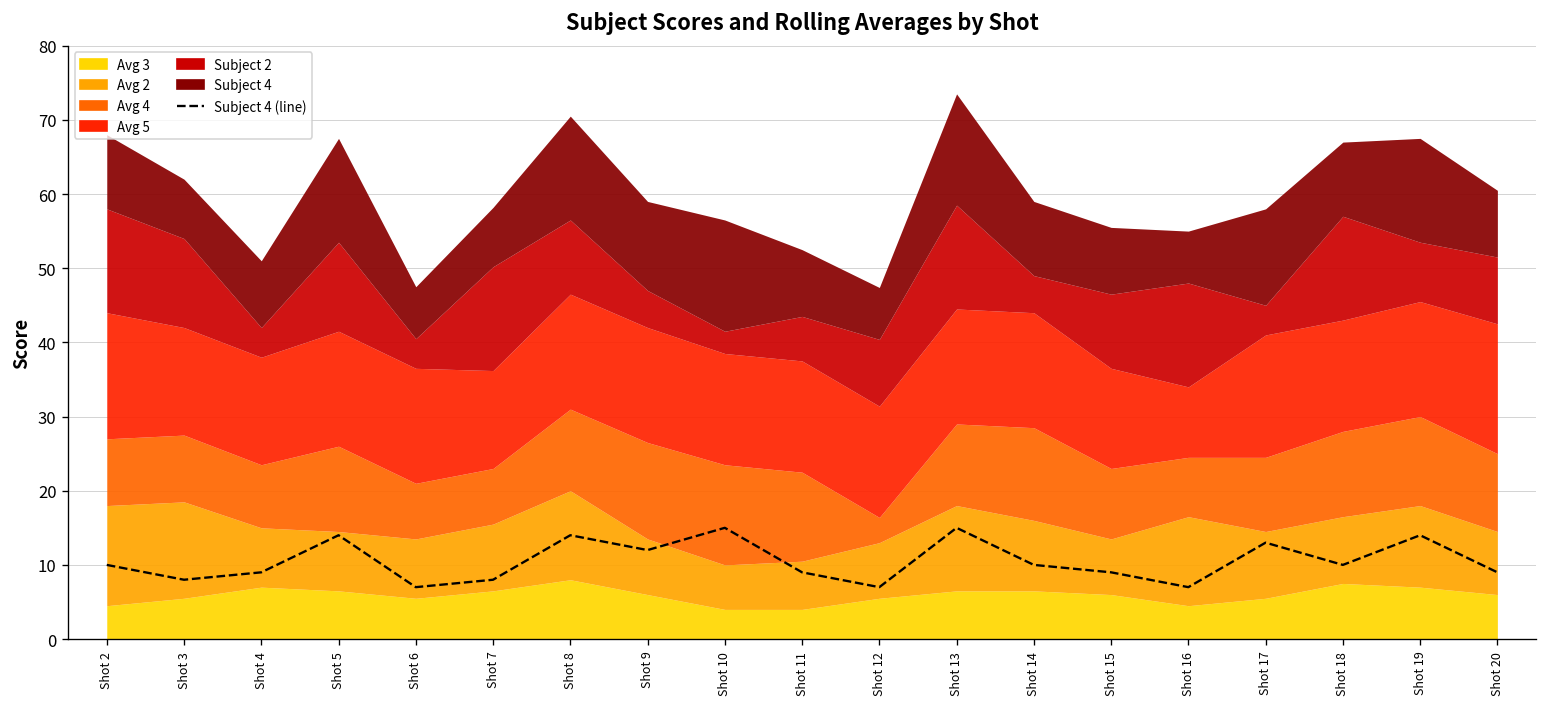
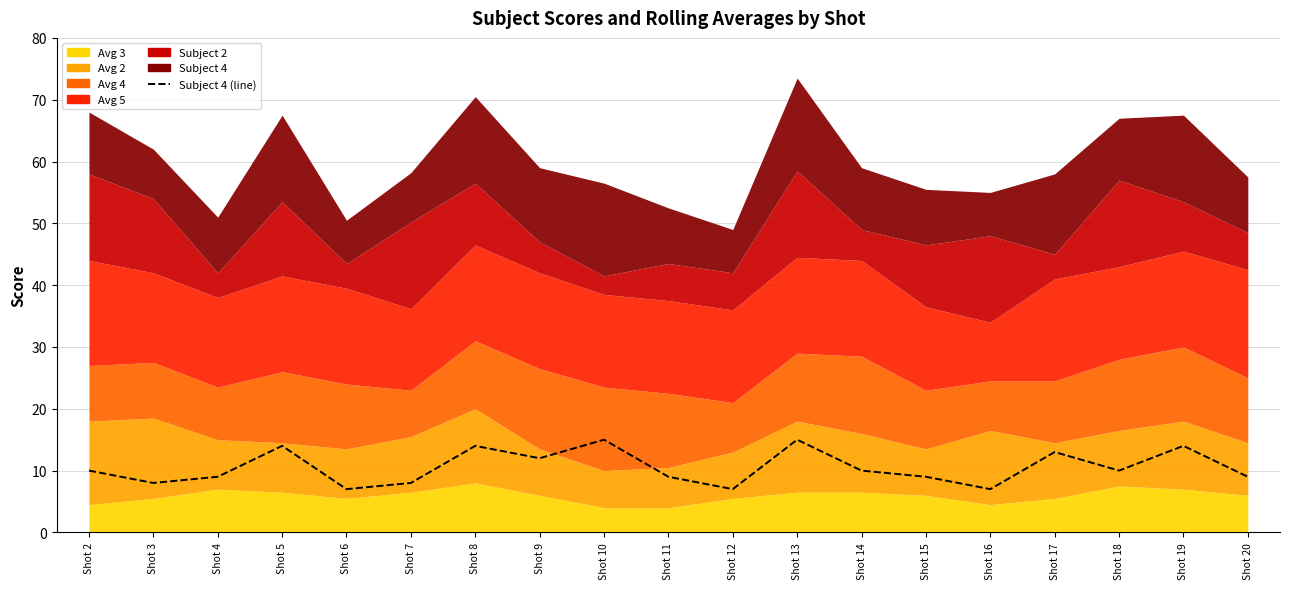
  {
    "Subject 4 (line)": {
      "Shot 2": 10,
      "Shot 3": 8,
      "Shot 4": 9,
      "Shot 5": 14,
      "Shot 6": 7,
      "Shot 7": 8,
      "Shot 8": 14,
      "Shot 9": 12,
      "Shot 10": 15,
      "Shot 11": 9,
      "Shot 12": 7,
      "Shot 13": 15,
      "Shot 14": 10,
      "Shot 15": 9,
      "Shot 16": 7,
      "Shot 17": 13,
      "Shot 18": 10,
      "Shot 19": 14,
      "Shot 20": 9
    },
    "Avg 4": {
      "Shot 2": 9,
      "Shot 3": 9,
      "Shot 4": 9,
      "Shot 5": 12,
-     "Shot 6": 8,
+     "Shot 6": 11,
      "Shot 7": 8,
      "Shot 8": 11,
      "Shot 9": 13,
      "Shot 10": 14,
      "Shot 11": 12,
-     "Shot 12": 3,
+     "Shot 12": 8,
      "Shot 13": 11,
      "Shot 14": 13,
      "Shot 15": 10,
      "Shot 16": 8,
      "Shot 17": 10,
      "Shot 18": 12,
      "Shot 19": 12,
      "Shot 20": 11
    },
    "Avg 5": {
      "Shot 2": 17,
      "Shot 3": 15,
      "Shot 4": 15,
      "Shot 5": 16,
      "Shot 6": 16,
      "Shot 7": 13,
      "Shot 8": 16,
      "Shot 9": 16,
      "Shot 10": 15,
      "Shot 11": 15,
      "Shot 12": 15,
      "Shot 13": 16,
      "Shot 14": 16,
      "Shot 15": 14,
      "Shot 16": 10,
      "Shot 17": 17,
      "Shot 18": 15,
      "Shot 19": 16,
      "Shot 20": 18
    },
    "Subject 2": {
      "Shot 2": 14,
      "Shot 3": 12,
      "Shot 4": 4,
      "Shot 5": 12,
      "Shot 6": 4,
      "Shot 7": 14,
      "Shot 8": 10,
      "Shot 9": 5,
      "Shot 10": 3,
      "Shot 11": 6,
-     "Shot 12": 9,
+     "Shot 12": 6,
      "Shot 13": 14,
      "Shot 14": 5,
      "Shot 15": 10,
      "Shot 16": 14,
      "Shot 17": 4,
      "Shot 18": 14,
      "Shot 19": 8,
-     "Shot 20": 9
+     "Shot 20": 6
    },
    "Subject 4": {
      "Shot 2": 10,
      "Shot 3": 8,
      "Shot 4": 9,
      "Shot 5": 14,
      "Shot 6": 7,
      "Shot 7": 8,
      "Shot 8": 14,
      "Shot 9": 12,
      "Shot 10": 15,
      "Shot 11": 9,
      "Shot 12": 7,
      "Shot 13": 15,
      "Shot 14": 10,
      "Shot 15": 9,
      "Shot 16": 7,
      "Shot 17": 13,
      "Shot 18": 10,
      "Shot 19": 14,
      "Shot 20": 9
    }
  }
